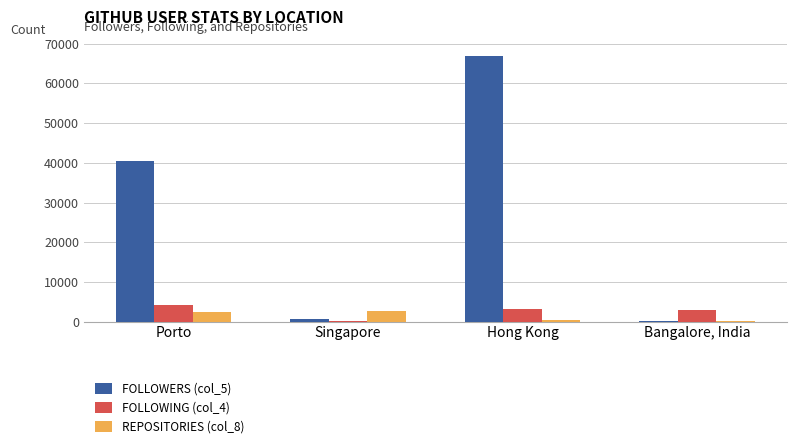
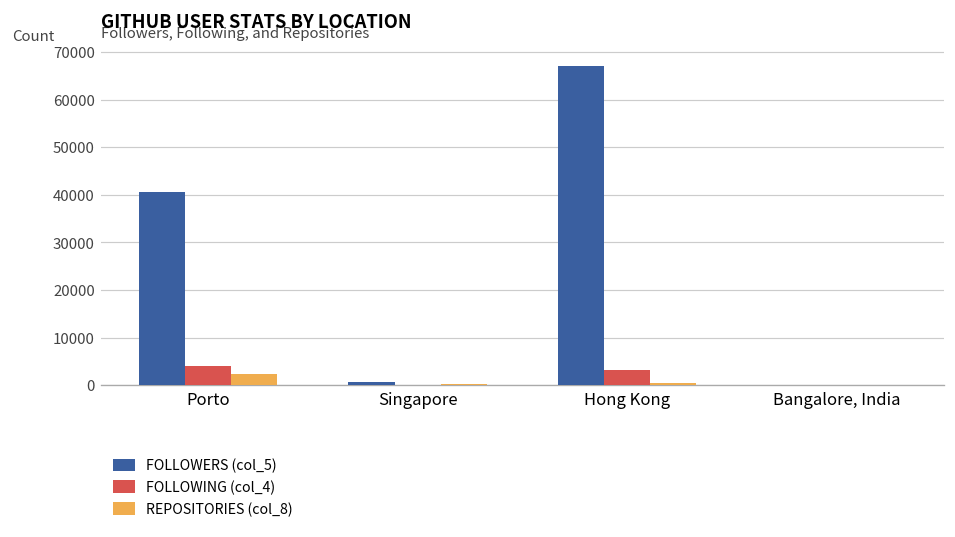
  {
    "FOLLOWERS (col_5)": {
      "Porto": 40000,
      "Hong Kong": 67000
    },
    "FOLLOWING (col_4)": {
      "Porto": 4000,
      "Hong Kong": 3000,
-     "Bangalore, India": 3000
+     "Bangalore, India": 0
    },
    "REPOSITORIES (col_8)": {
      "Porto": 2000,
-     "Singapore": 3000
+     "Singapore": 0
    }
  }
